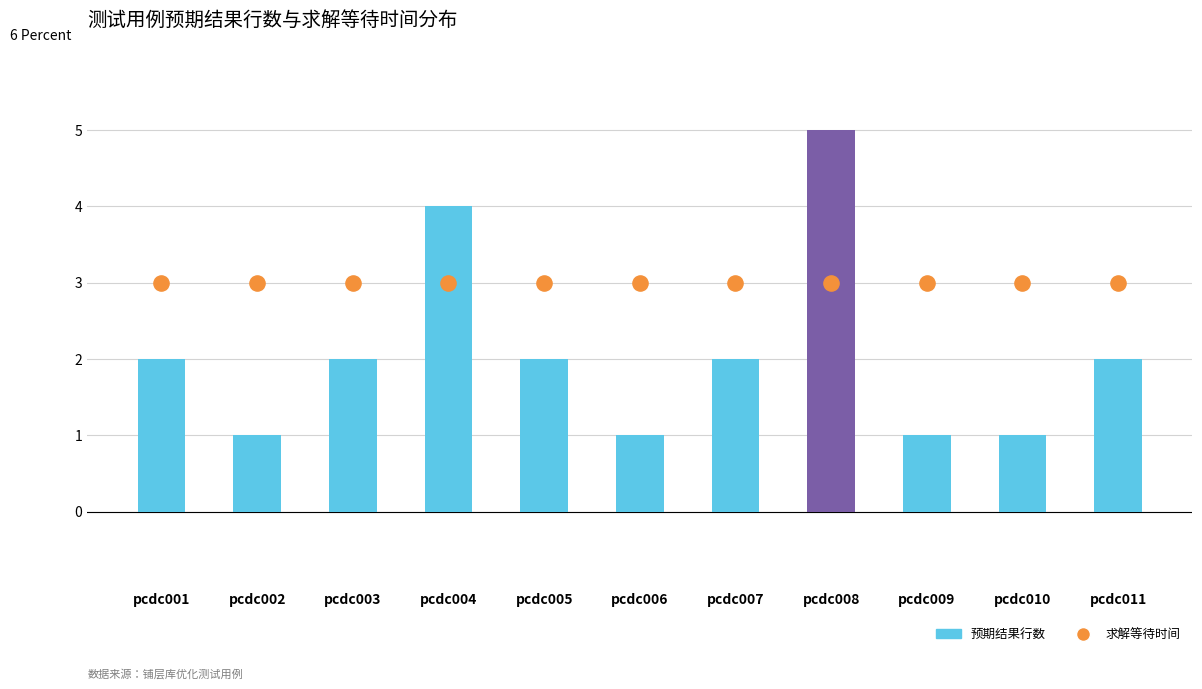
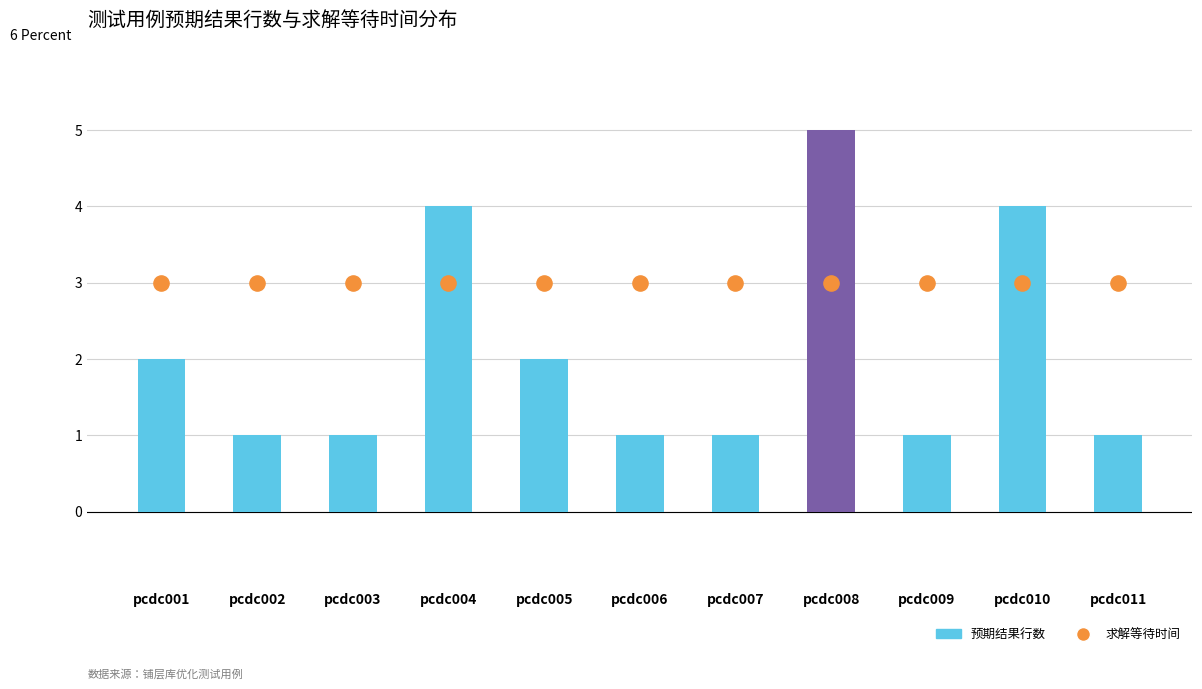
  {
    "预期结果行数": {
      "pcdc001": 2,
      "pcdc002": 1,
-     "pcdc003": 2,
+     "pcdc003": 1,
      "pcdc004": 4,
      "pcdc005": 2,
      "pcdc006": 1,
-     "pcdc007": 2,
+     "pcdc007": 1,
      "pcdc008": 5,
      "pcdc009": 1,
-     "pcdc010": 1,
-     "pcdc011": 2
+     "pcdc010": 4,
+     "pcdc011": 1
    }
  }
